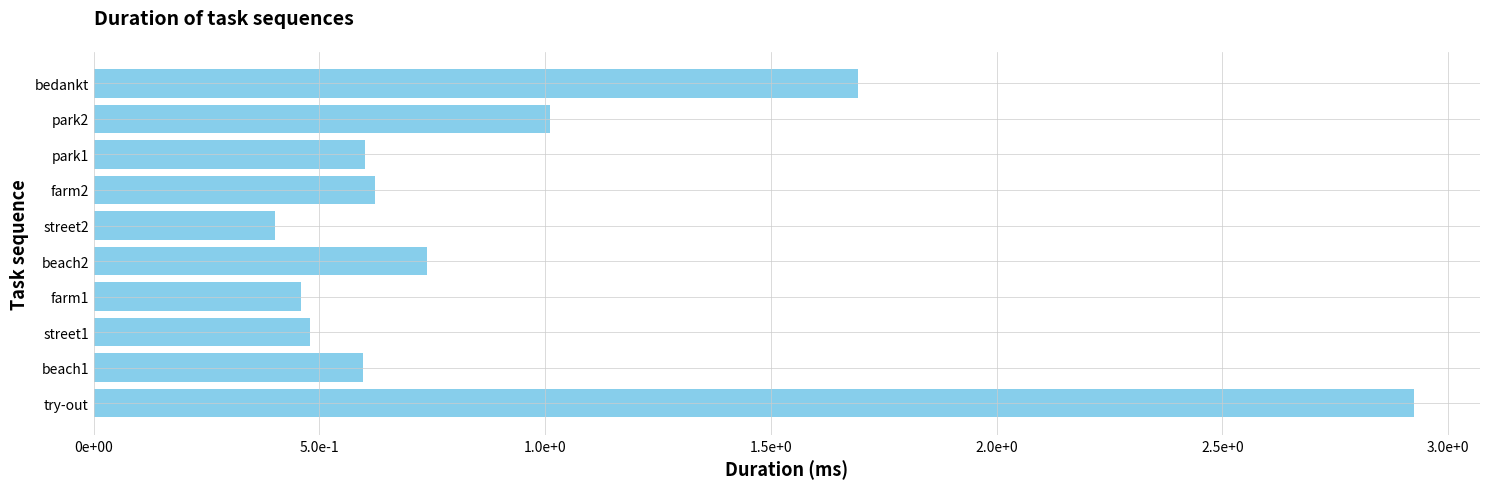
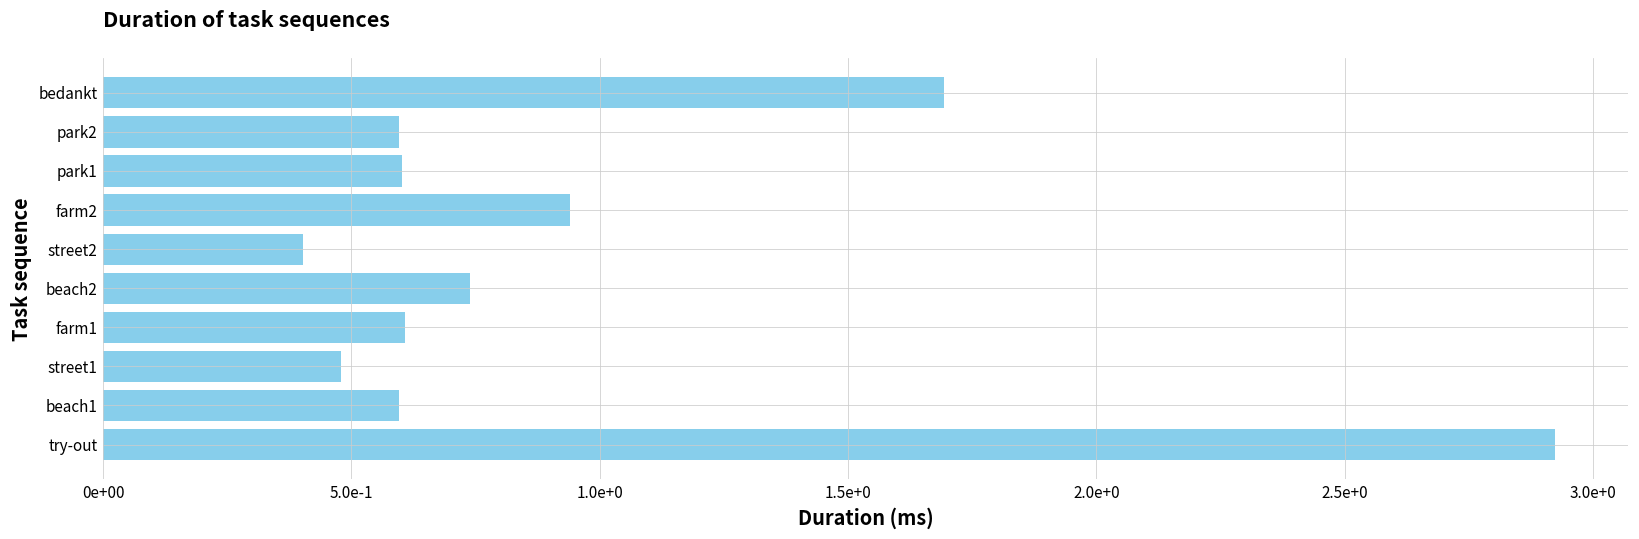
  {
    "bedankt": 1.69,
-   "park2": 1.01,
+   "park2": 0.60,
    "park1": 0.60,
-   "farm2": 0.62,
+   "farm2": 0.94,
    "street2": 0.40,
    "beach2": 0.74,
-   "farm1": 0.46,
+   "farm1": 0.61,
    "street1": 0.48,
    "beach1": 0.60,
    "try-out": 2.92
  }
